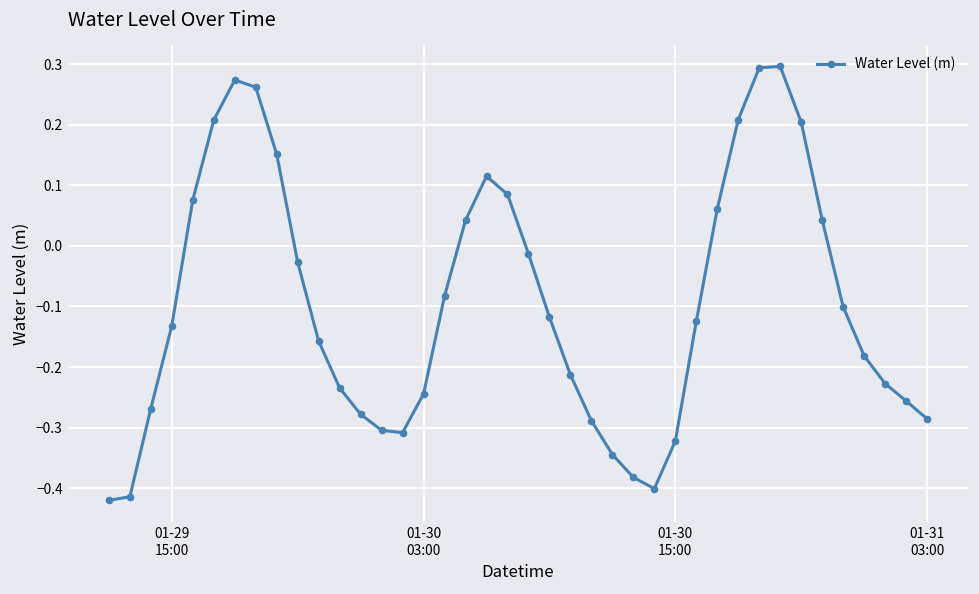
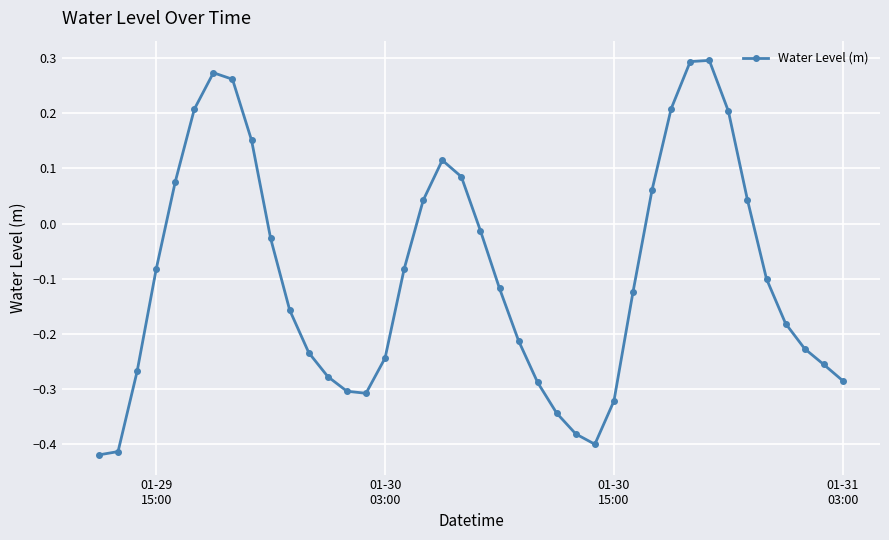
  {
-   "01-29 15:00": -0.13,
+   "01-29 15:00": -0.08,
    "01-30 03:00": -0.24,
    "01-30 15:00": -0.32,
    "01-31 03:00": -0.29
  }
